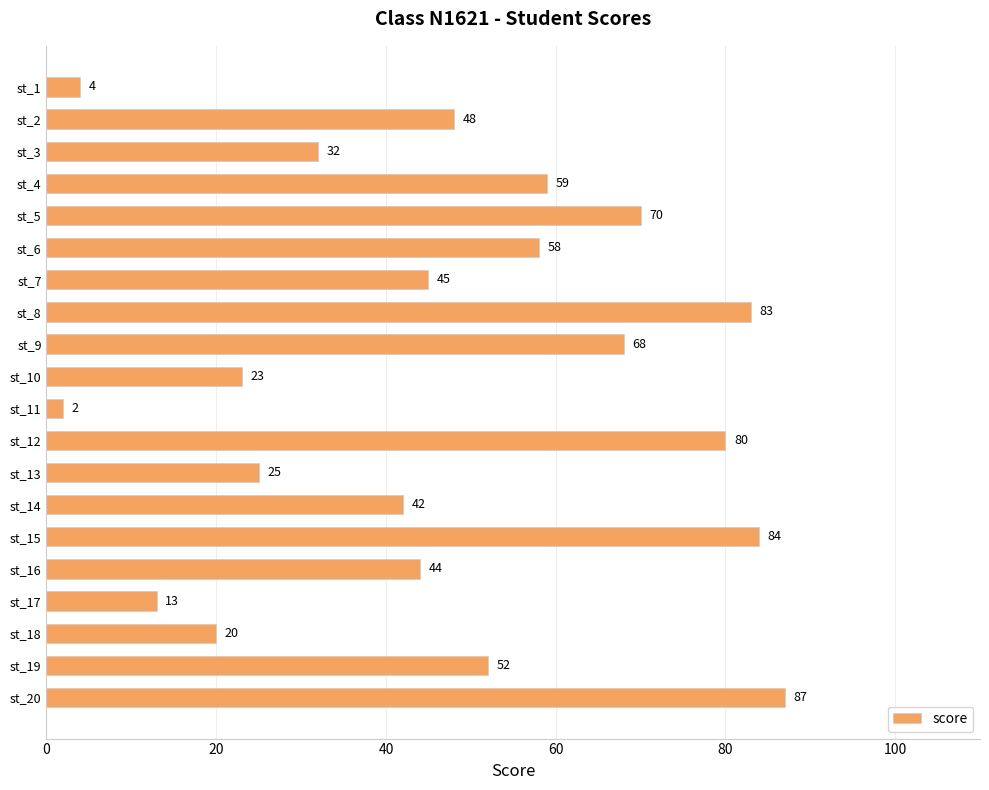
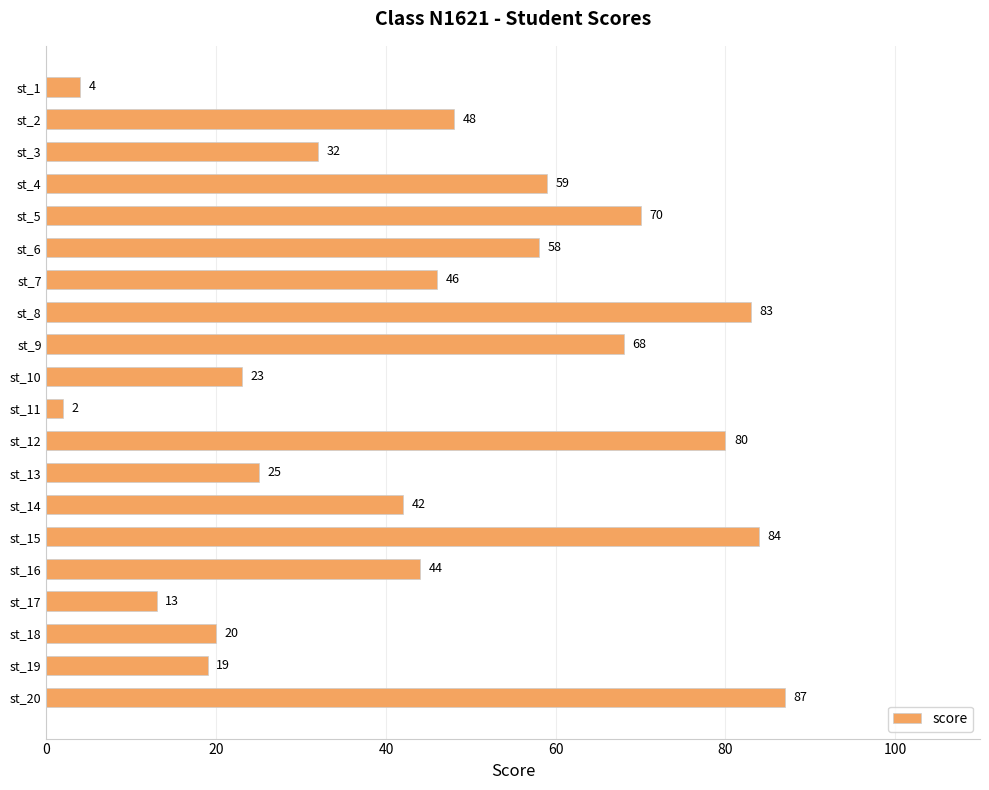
  {
    "st_1": 4,
    "st_2": 48,
    "st_3": 32,
    "st_4": 59,
    "st_5": 70,
    "st_6": 58,
-   "st_7": 45,
+   "st_7": 46,
    "st_8": 83,
    "st_9": 68,
    "st_10": 23,
    "st_11": 2,
    "st_12": 80,
    "st_13": 25,
    "st_14": 42,
    "st_15": 84,
    "st_16": 44,
    "st_17": 13,
    "st_18": 20,
-   "st_19": 52,
+   "st_19": 19,
    "st_20": 87
  }
